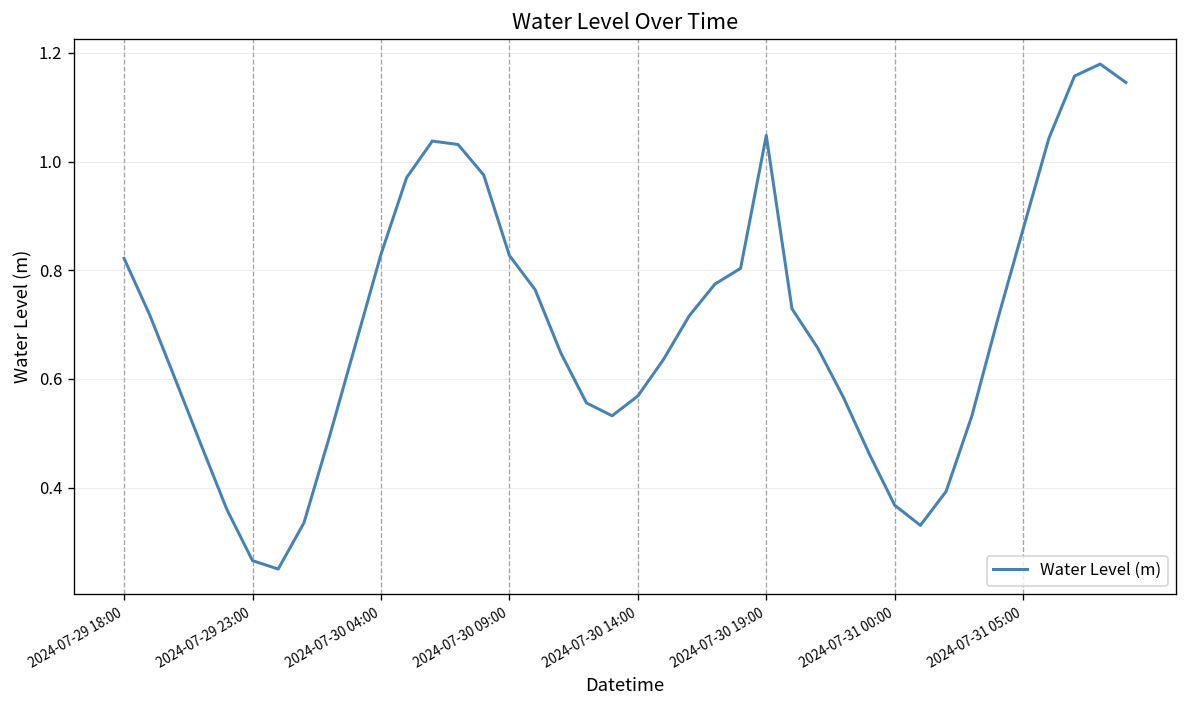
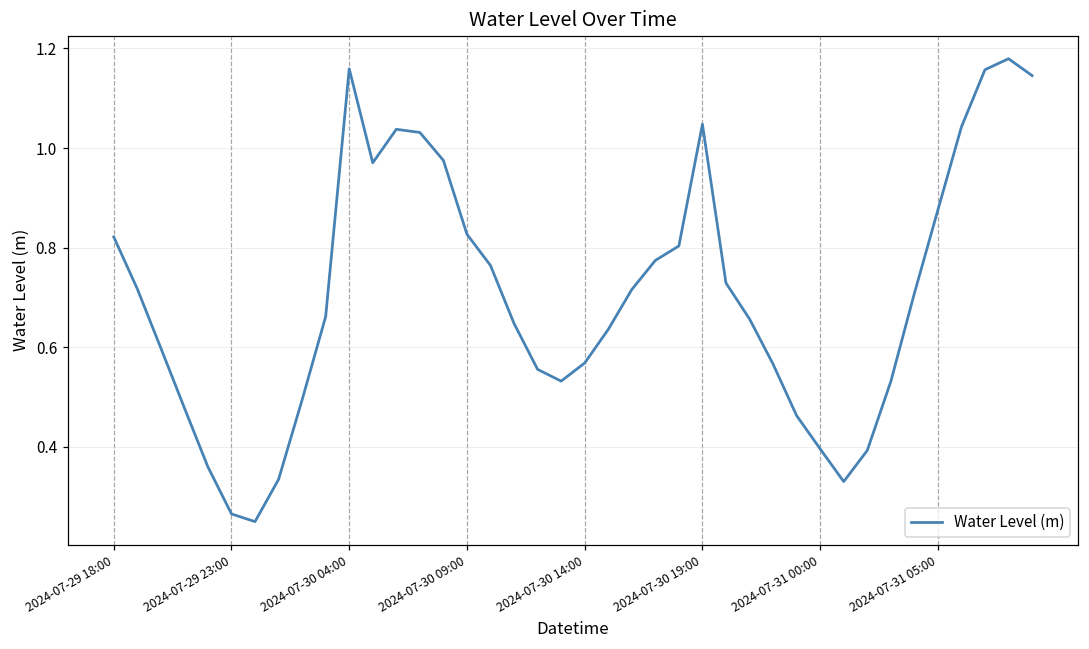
  {
    "2024-07-29 18:00": 0.82,
    "2024-07-29 23:00": 0.27,
-   "2024-07-30 04:00": 0.83,
+   "2024-07-30 04:00": 1.16,
    "2024-07-30 09:00": 0.83,
    "2024-07-30 14:00": 0.57,
    "2024-07-30 19:00": 1.05,
-   "2024-07-31 00:00": 0.37,
+   "2024-07-31 00:00": 0.40,
    "2024-07-31 05:00": 0.88
  }
